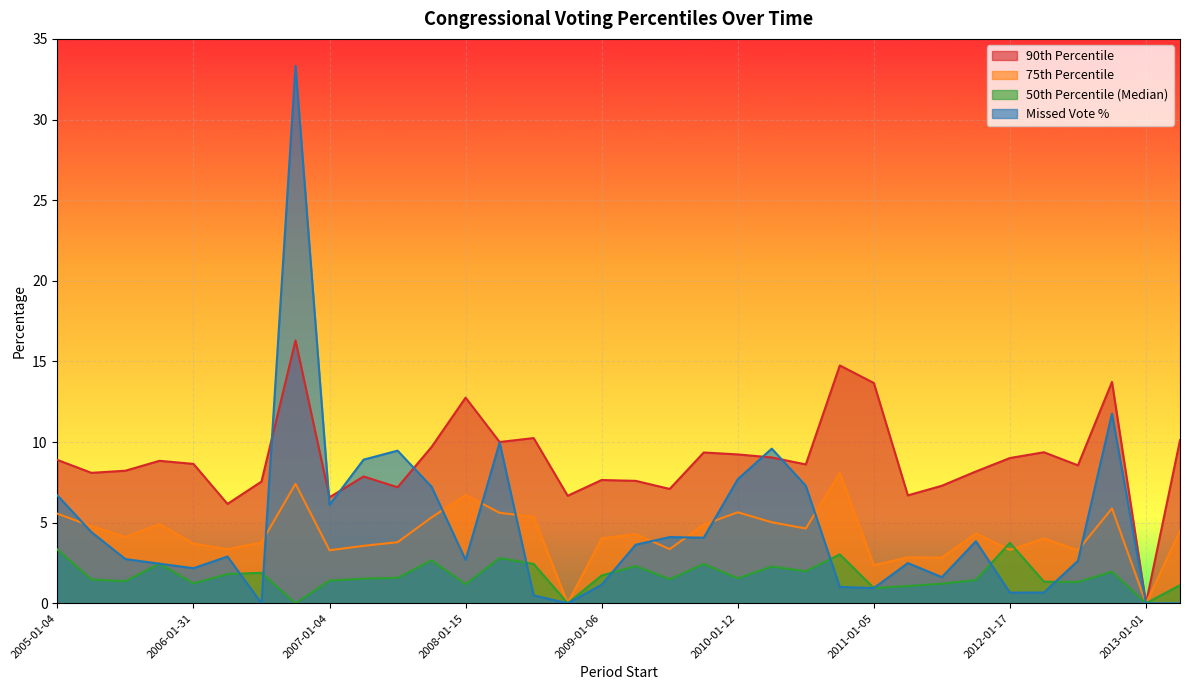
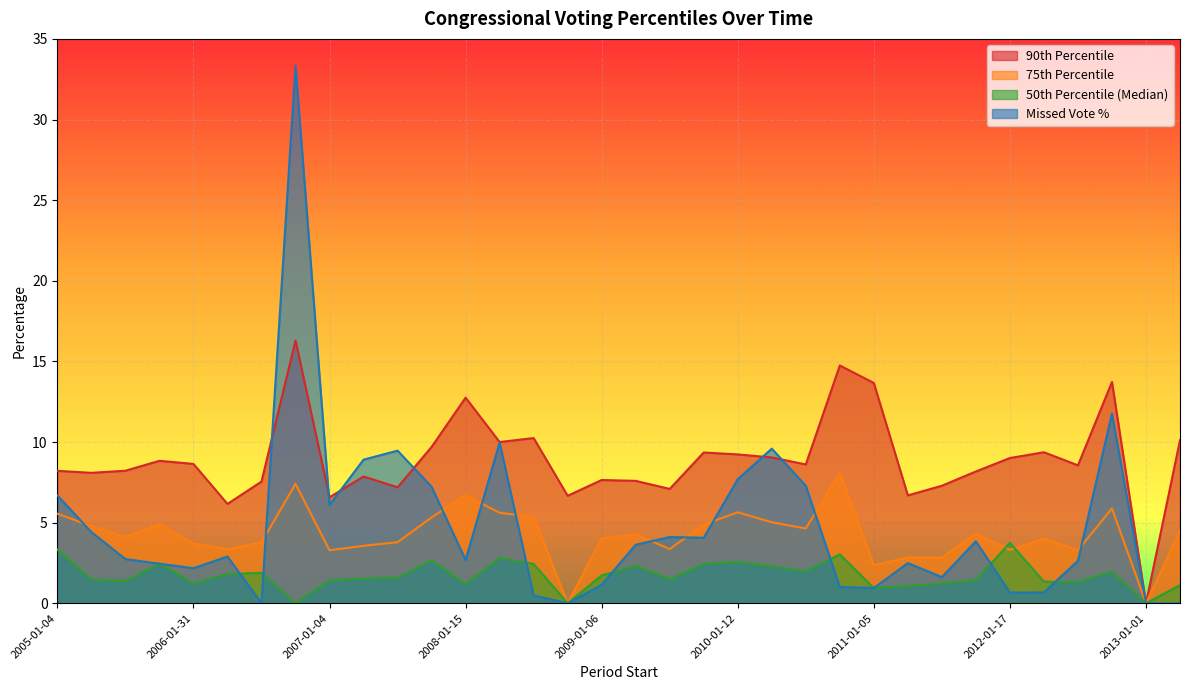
  {
    "90th Percentile": {
-     "2005-01-04": 8.9,
+     "2005-01-04": 8.2,
      "2006-01-31": 8.6,
      "2007-01-04": 6.6,
      "2008-01-15": 12.8,
      "2009-01-06": 7.6,
      "2010-01-12": 9.2,
      "2011-01-05": 13.7,
      "2012-01-17": 9.0
    },
    "75th Percentile": {
      "2005-01-04": 5.6,
      "2006-01-31": 3.7,
      "2007-01-04": 3.3,
      "2008-01-15": 6.7,
      "2009-01-06": 4.0,
      "2010-01-12": 5.6,
      "2011-01-05": 2.4,
      "2012-01-17": 3.3
    },
    "50th Percentile (Median)": {
      "2005-01-04": 3.3,
      "2006-01-31": 1.2,
      "2007-01-04": 1.4,
      "2008-01-15": 1.2,
      "2009-01-06": 1.7,
-     "2010-01-12": 1.5,
+     "2010-01-12": 2.6,
      "2012-01-17": 3.7
    },
    "Missed Vote %": {
      "2005-01-04": 6.7,
      "2006-01-31": 2.2,
      "2007-01-04": 6.1,
      "2008-01-15": 2.7,
      "2009-01-06": 1.1,
      "2010-01-12": 7.7,
      "2012-01-17": 0.7
    }
  }
